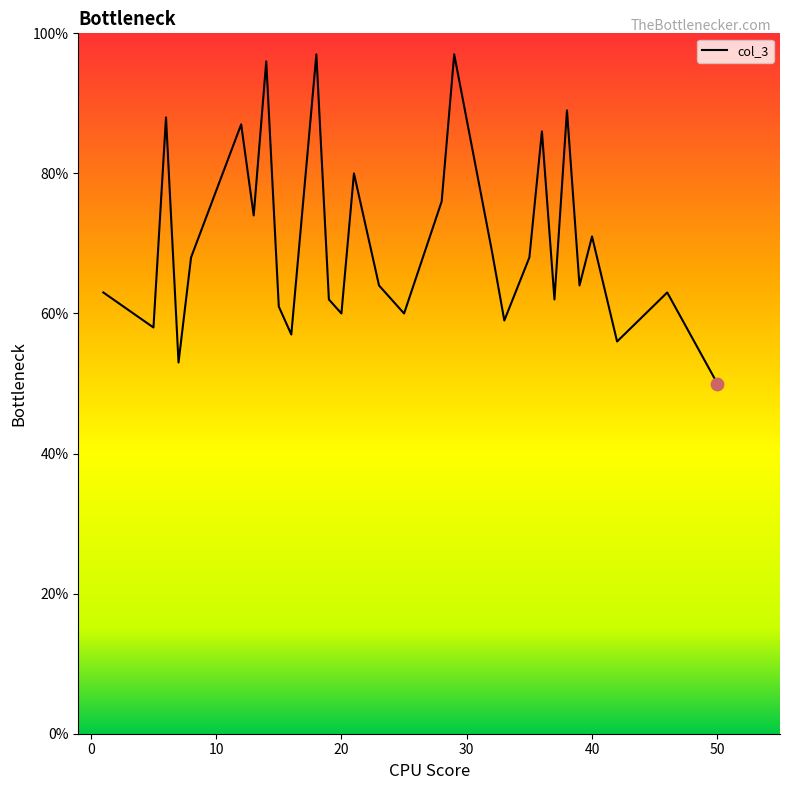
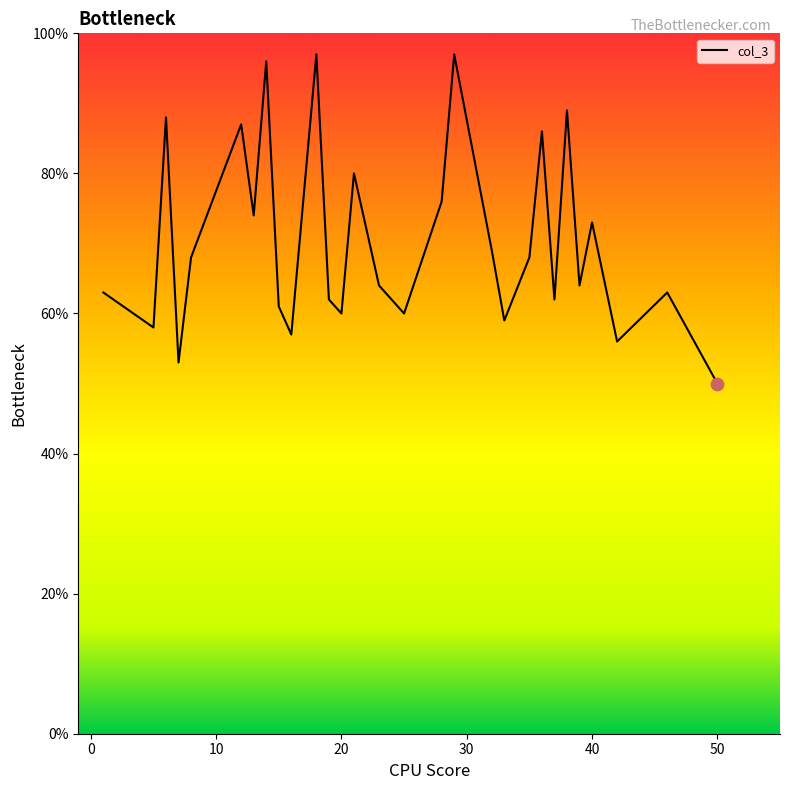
  {
    "col_3": {
      "20": "60%",
-     "40": "71%"
+     "40": "73%"
    }
  }
